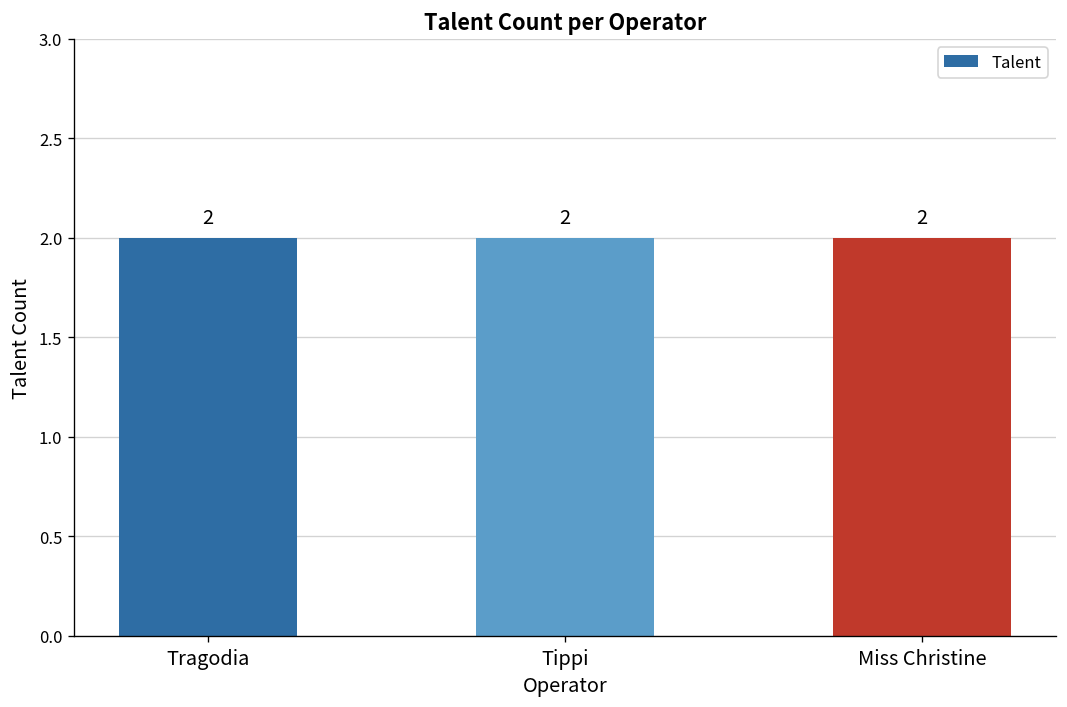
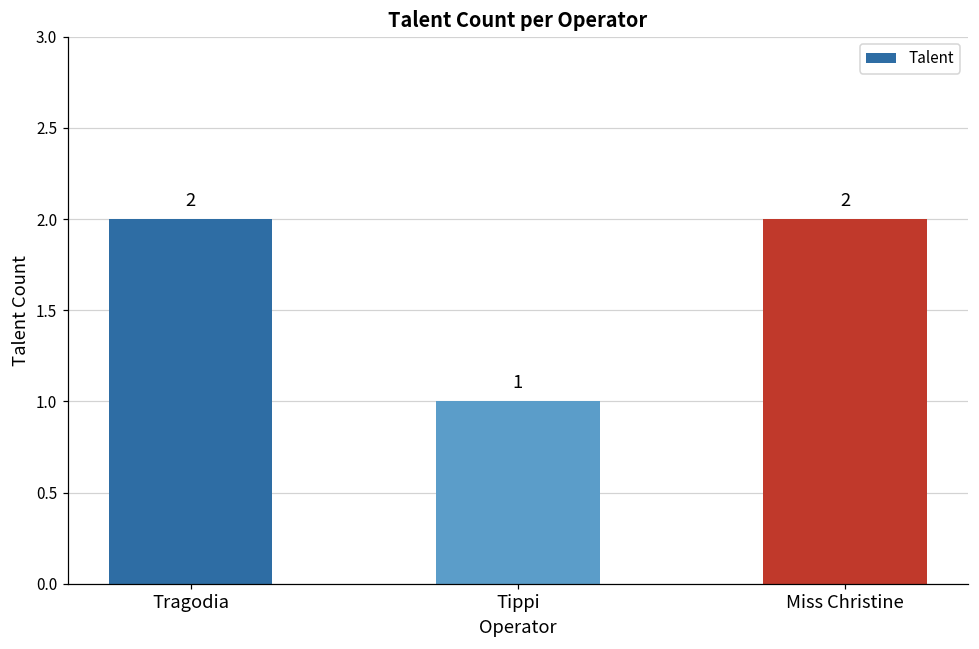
  {
    "Tragodia": 2,
-   "Tippi": 2,
+   "Tippi": 1,
    "Miss Christine": 2
  }
